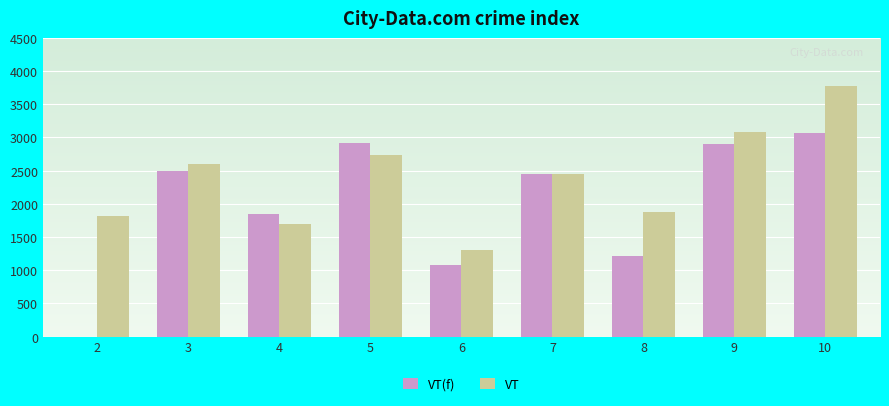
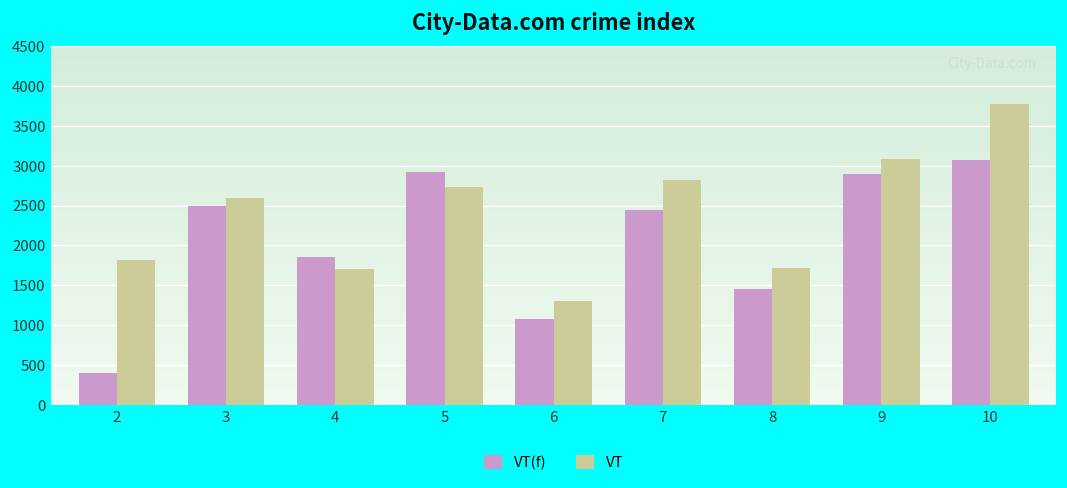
  {
    "VT(f)": {
-     "2": 0,
+     "2": 400,
      "3": 2500,
      "4": 1900,
      "5": 2900,
      "6": 1100,
      "7": 2400,
-     "8": 1200,
+     "8": 1400,
      "9": 2900,
      "10": 3100
    },
    "VT": {
      "2": 1800,
      "3": 2600,
      "4": 1700,
      "5": 2700,
      "6": 1300,
-     "7": 2400,
-     "8": 1900,
+     "7": 2800,
+     "8": 1700,
      "9": 3100,
      "10": 3800
    }
  }
